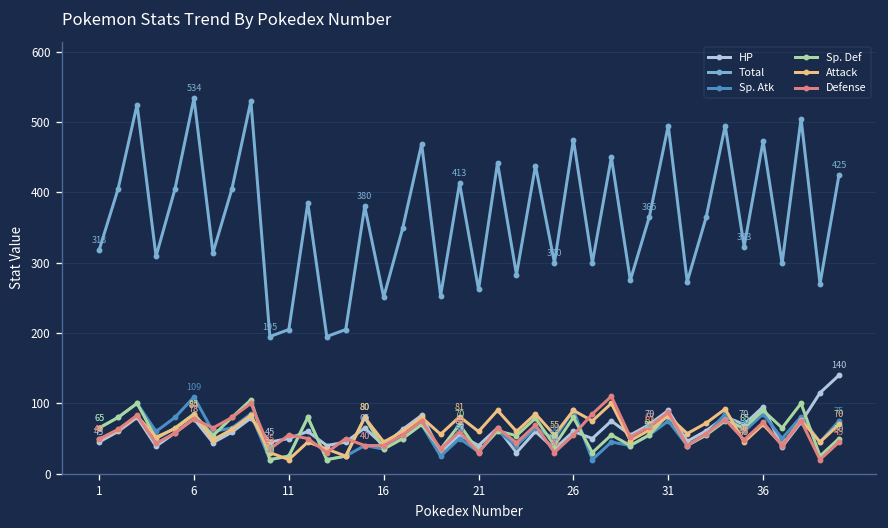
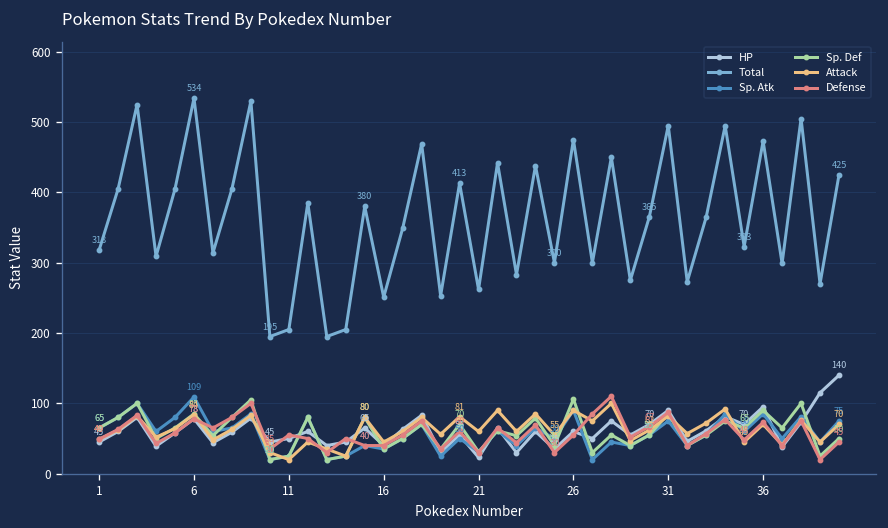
  {
    "HP": {
      "11": 50,
-     "21": 40,
+     "21": 20,
      "26": 60,
      "36": 100
    },
    "Sp. Def": {
-     "26": 80,
+     "26": 110,
      "36": 90
    },
    "Attack": {
      "16": 50
    },
    "Defense": {
      "11": 60
    }
  }
